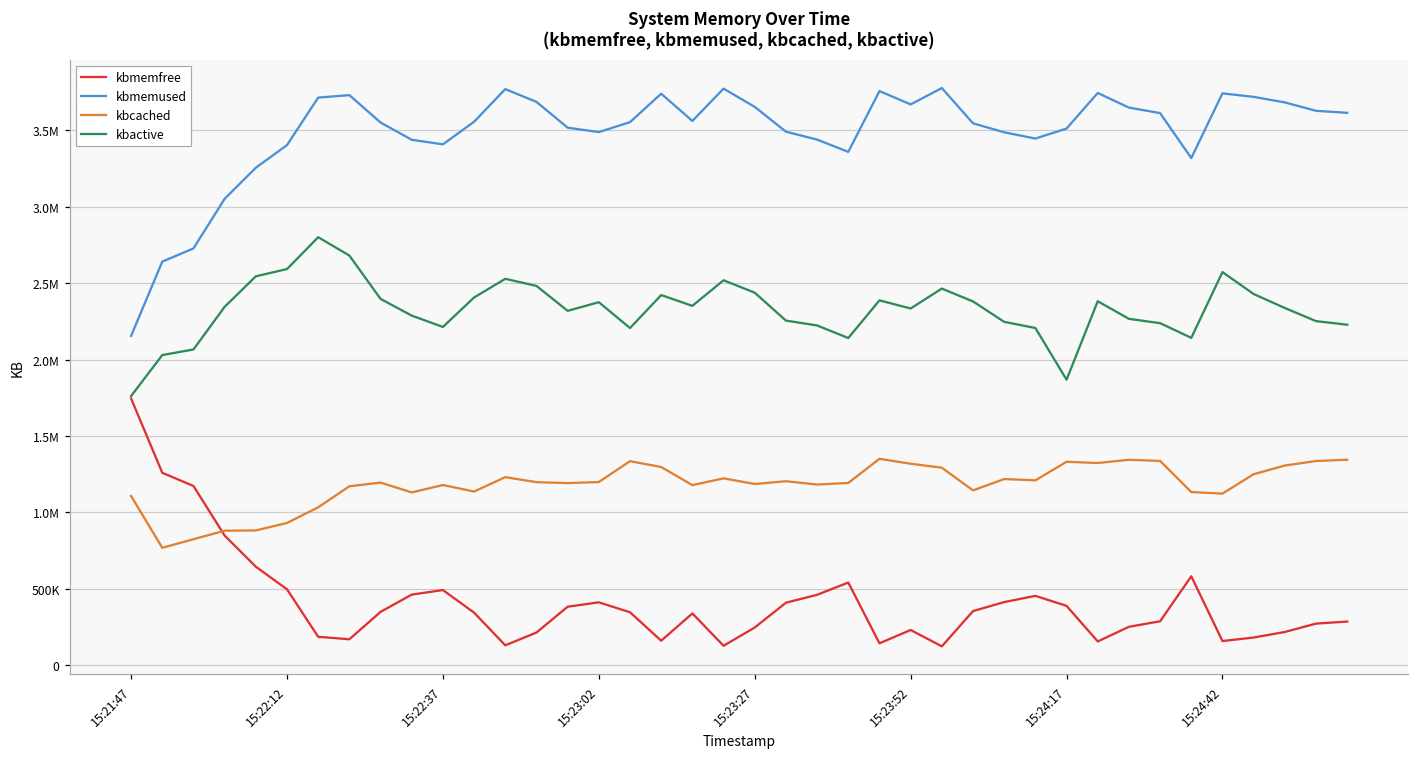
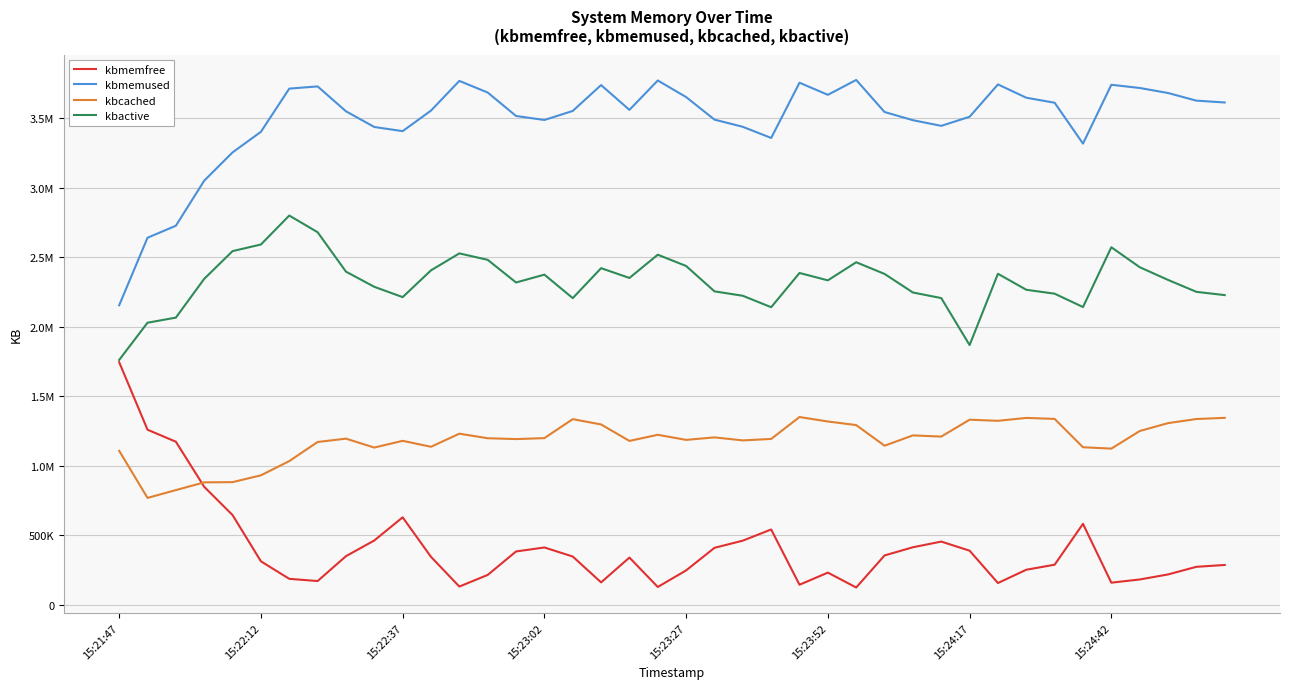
  {
    "kbmemfree": {
-     "15:22:12": 500000,
-     "15:22:37": 490000,
+     "15:22:12": 310000,
+     "15:22:37": 630000,
      "15:23:02": 410000,
      "15:23:27": 250000,
      "15:23:52": 230000,
      "15:24:17": 390000,
      "15:24:42": 160000
    },
    "kbmemused": {
      "15:21:47": 2150000,
      "15:22:12": 3400000,
      "15:22:37": 3410000,
      "15:23:02": 3490000,
      "15:23:27": 3650000,
      "15:23:52": 3670000,
      "15:24:17": 3510000,
      "15:24:42": 3740000
    },
    "kbcached": {
      "15:21:47": 1110000,
      "15:22:12": 930000,
      "15:22:37": 1180000,
      "15:23:02": 1200000,
      "15:23:27": 1190000,
      "15:23:52": 1320000,
      "15:24:17": 1330000,
      "15:24:42": 1120000
    },
    "kbactive": {
      "15:22:12": 2590000,
      "15:22:37": 2210000,
      "15:23:02": 2370000,
      "15:23:27": 2440000,
      "15:23:52": 2330000,
      "15:24:17": 1870000,
      "15:24:42": 2570000
    }
  }
